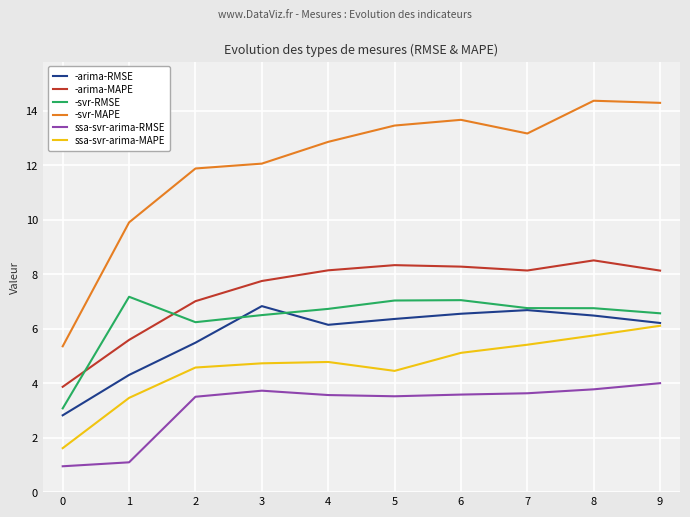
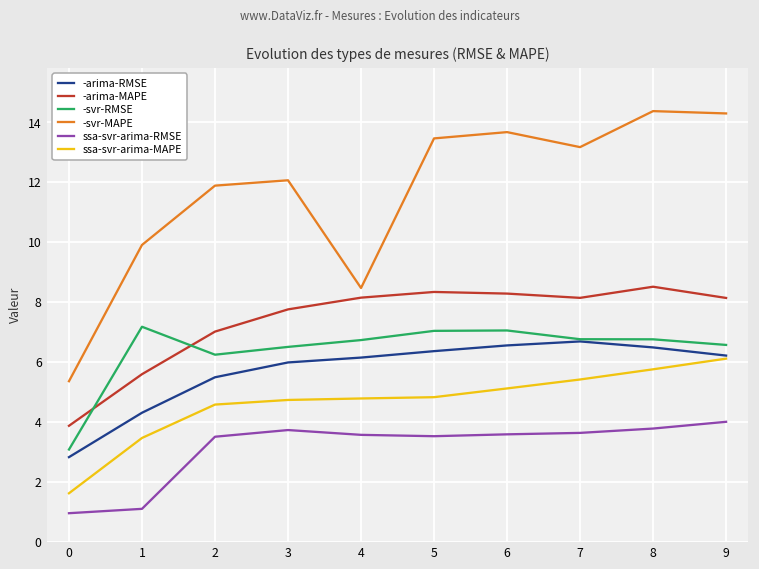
  {
    "-arima-RMSE": {
      "0": 2.8,
      "1": 4.3,
      "2": 5.5,
-     "3": 6.8,
+     "3": 6.0,
      "4": 6.1,
      "5": 6.4,
      "6": 6.6,
      "8": 6.5,
      "9": 6.2
    },
    "-arima-MAPE": {
      "0": 3.9,
      "1": 5.6,
      "2": 7.0,
      "3": 7.8,
      "4": 8.1,
      "5": 8.3,
      "6": 8.3,
      "7": 8.1,
      "8": 8.5,
      "9": 8.1
    },
    "-svr-RMSE": {
      "0": 3.1,
      "1": 7.2,
      "2": 6.2,
      "3": 6.5,
      "4": 6.7,
      "5": 7.0,
      "6": 7.1,
      "8": 6.8,
      "9": 6.6
    },
    "-svr-MAPE": {
      "0": 5.4,
      "1": 9.9,
      "2": 11.9,
      "3": 12.1,
-     "4": 12.9,
+     "4": 8.5,
      "5": 13.5,
      "6": 13.7,
      "7": 13.2,
      "8": 14.4,
      "9": 14.3
    },
    "ssa-svr-arima-RMSE": {
      "0": 1.0,
      "1": 1.1,
      "2": 3.5,
      "3": 3.7,
      "4": 3.6,
      "5": 3.5,
      "6": 3.6,
      "7": 3.6,
      "8": 3.8,
      "9": 4.0
    },
    "ssa-svr-arima-MAPE": {
      "0": 1.6,
      "1": 3.5,
      "2": 4.6,
      "3": 4.7,
      "4": 4.8,
-     "5": 4.5,
+     "5": 4.8,
      "6": 5.1,
      "7": 5.4,
      "8": 5.8,
      "9": 6.1
    }
  }
